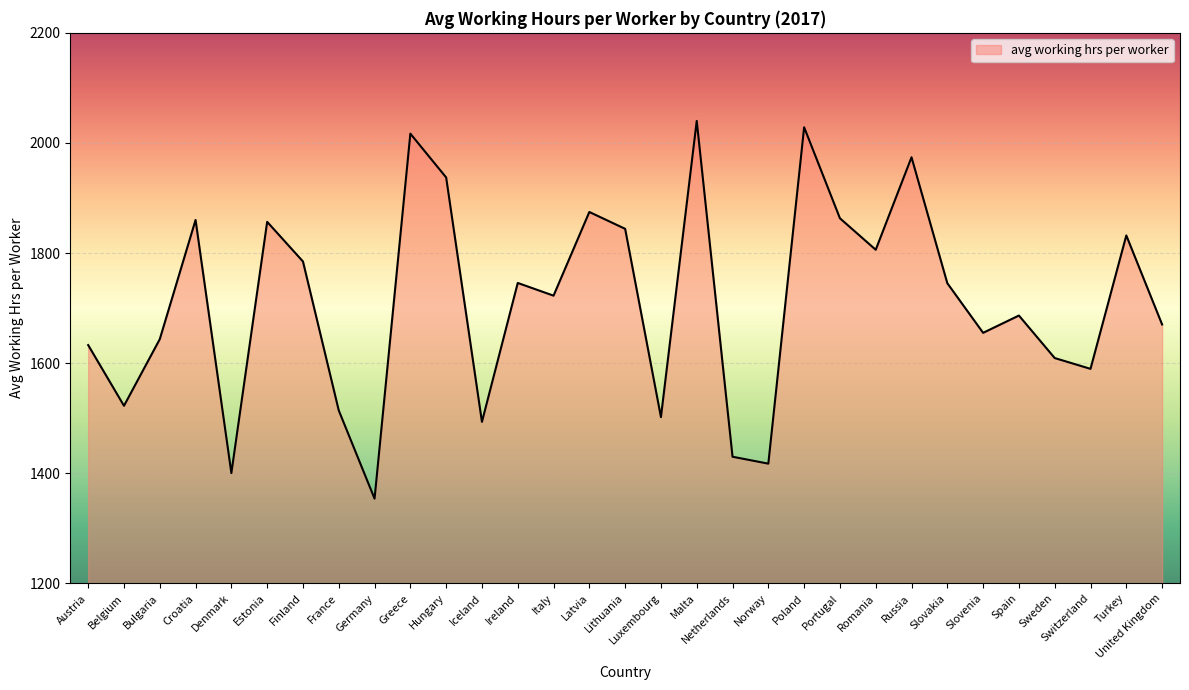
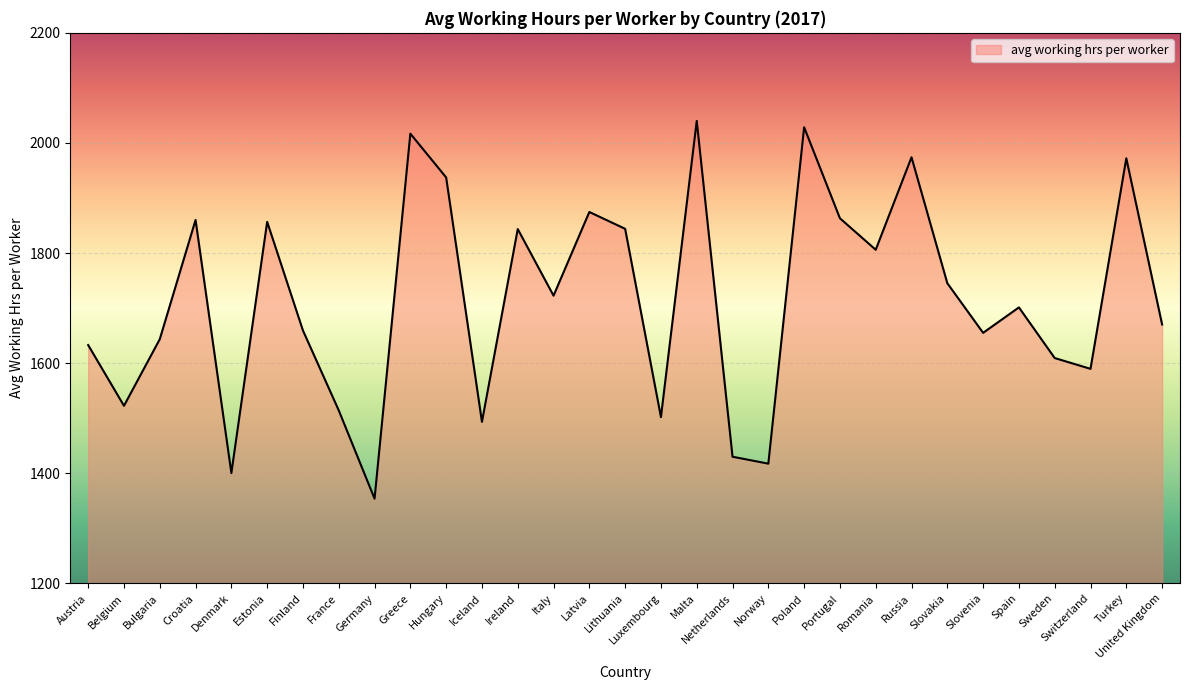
  {
    "Austria": 1630,
    "Belgium": 1520,
    "Bulgaria": 1640,
    "Croatia": 1860,
    "Denmark": 1400,
    "Estonia": 1860,
-   "Finland": 1780,
+   "Finland": 1660,
    "France": 1510,
    "Germany": 1350,
    "Greece": 2020,
    "Hungary": 1940,
    "Iceland": 1490,
-   "Ireland": 1750,
+   "Ireland": 1840,
    "Italy": 1720,
    "Latvia": 1870,
    "Lithuania": 1840,
    "Luxembourg": 1500,
    "Malta": 2040,
    "Netherlands": 1430,
    "Norway": 1420,
    "Poland": 2030,
    "Portugal": 1860,
    "Romania": 1810,
    "Russia": 1970,
    "Slovakia": 1750,
    "Slovenia": 1660,
-   "Spain": 1690,
+   "Spain": 1700,
    "Sweden": 1610,
    "Switzerland": 1590,
-   "Turkey": 1830,
+   "Turkey": 1970,
    "United Kingdom": 1670
  }
